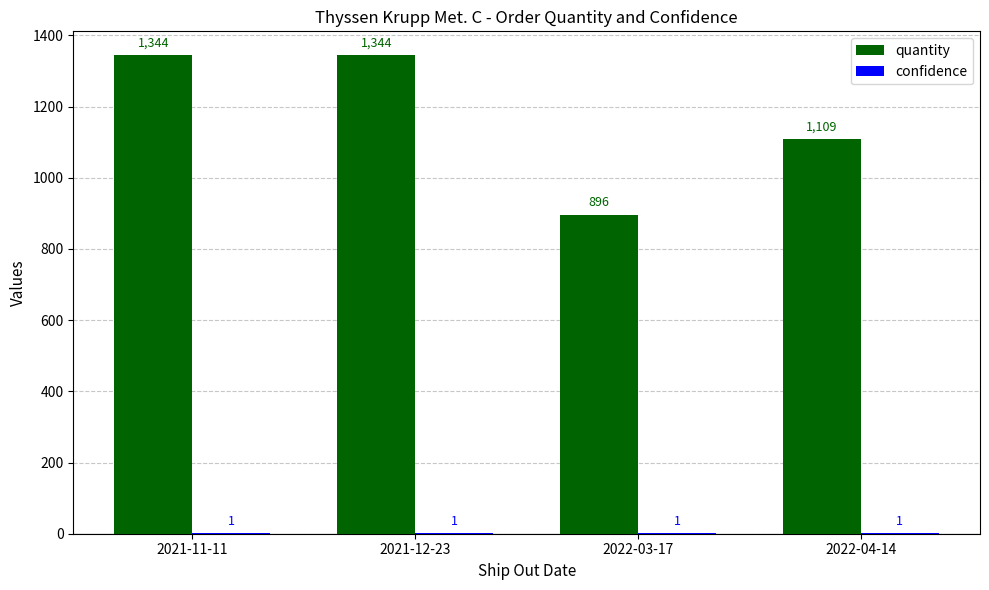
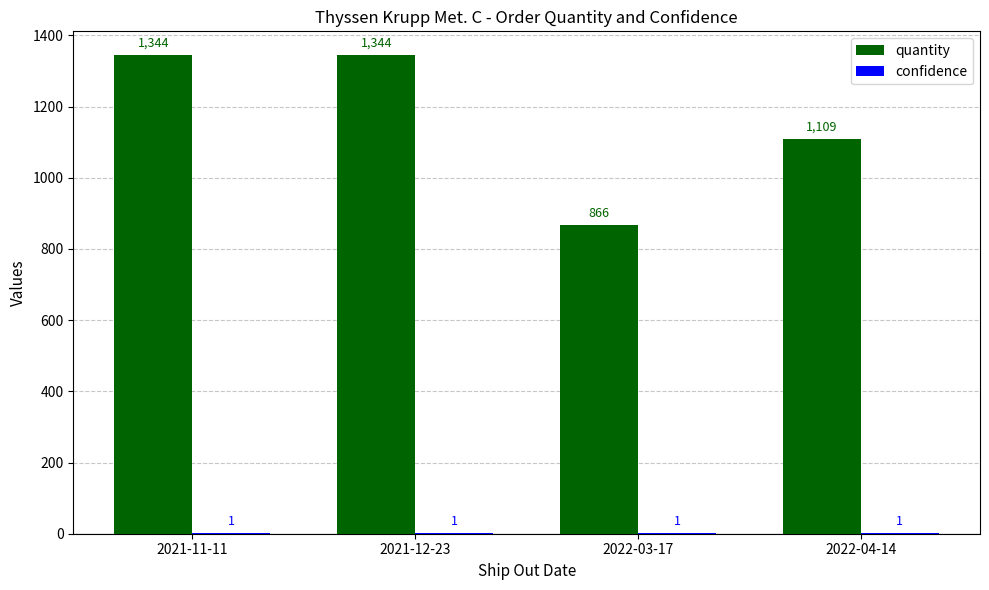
  {
    "quantity": {
      "2021-11-11": "1,344",
      "2021-12-23": "1,344",
-     "2022-03-17": "896",
+     "2022-03-17": "866",
      "2022-04-14": "1,109"
    },
    "confidence": {
      "2021-11-11": "1",
      "2021-12-23": "1",
      "2022-03-17": "1",
      "2022-04-14": "1"
    }
  }
